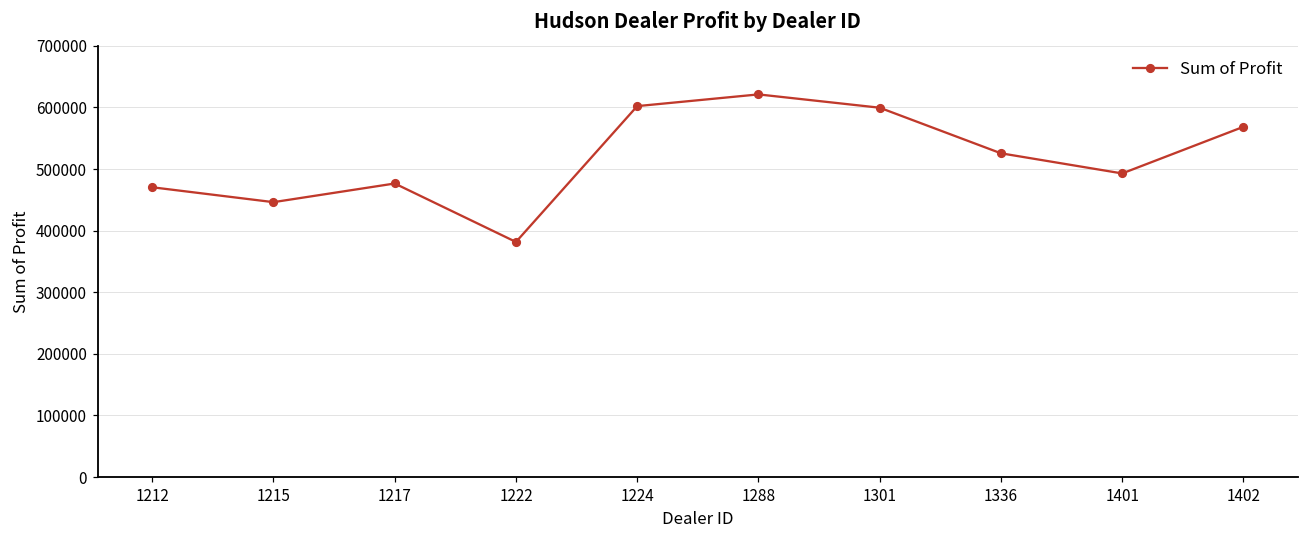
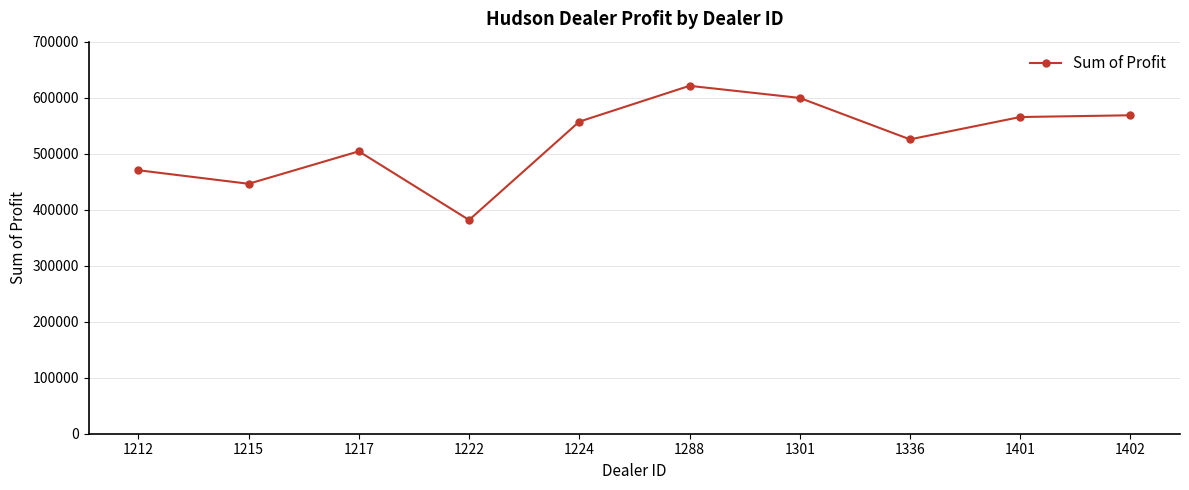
  {
    "1212": 470000,
    "1215": 450000,
-   "1217": 480000,
+   "1217": 500000,
    "1222": 380000,
-   "1224": 600000,
+   "1224": 560000,
    "1288": 620000,
    "1301": 600000,
    "1336": 530000,
-   "1401": 490000,
+   "1401": 570000,
    "1402": 570000
  }
